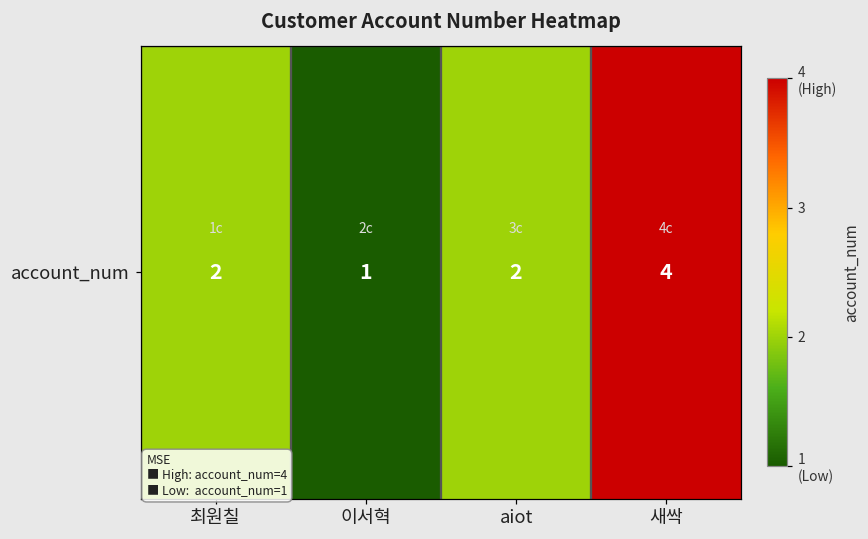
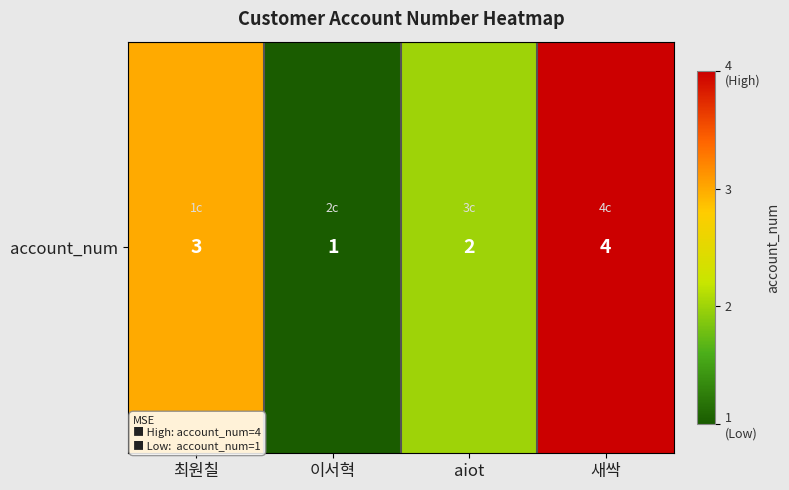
  {
    "account_num": {
-     "최원칠": 2
+     "최원칠": 3
    }
  }
